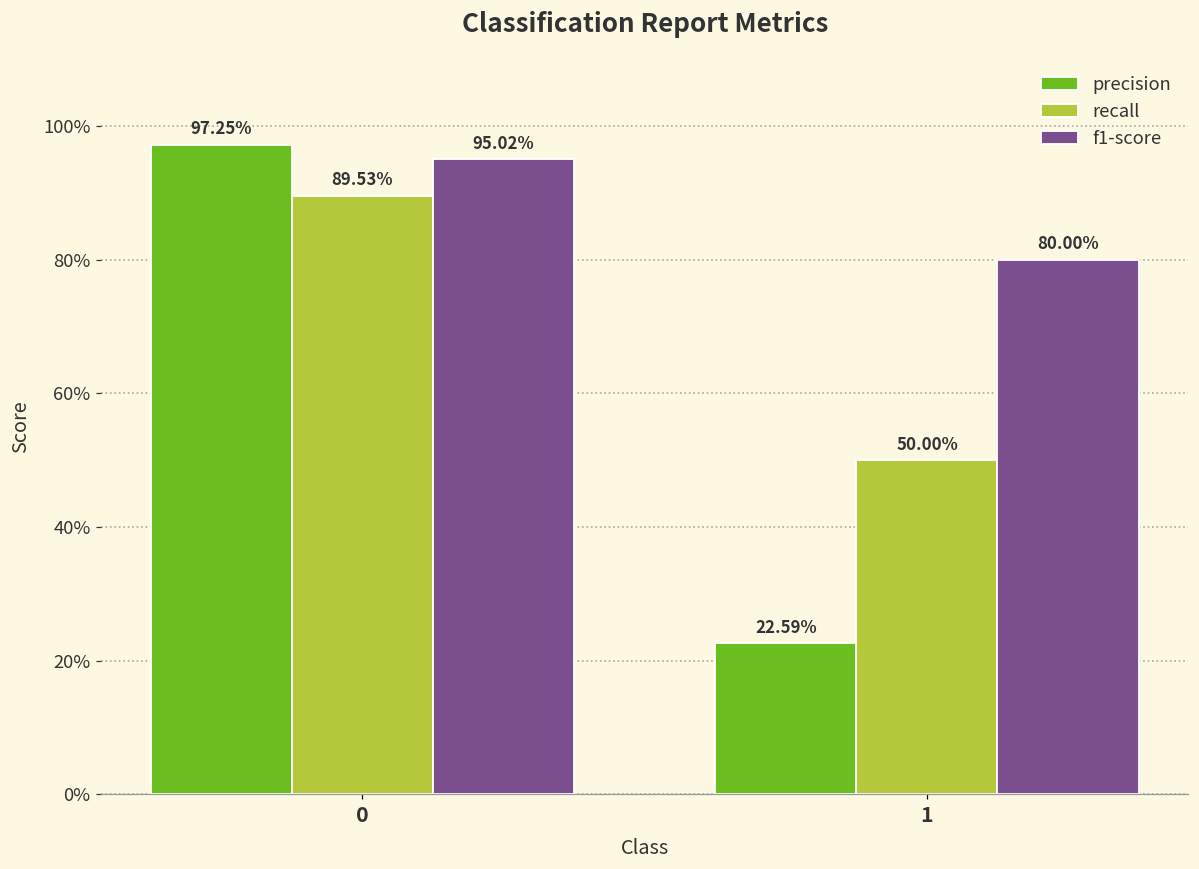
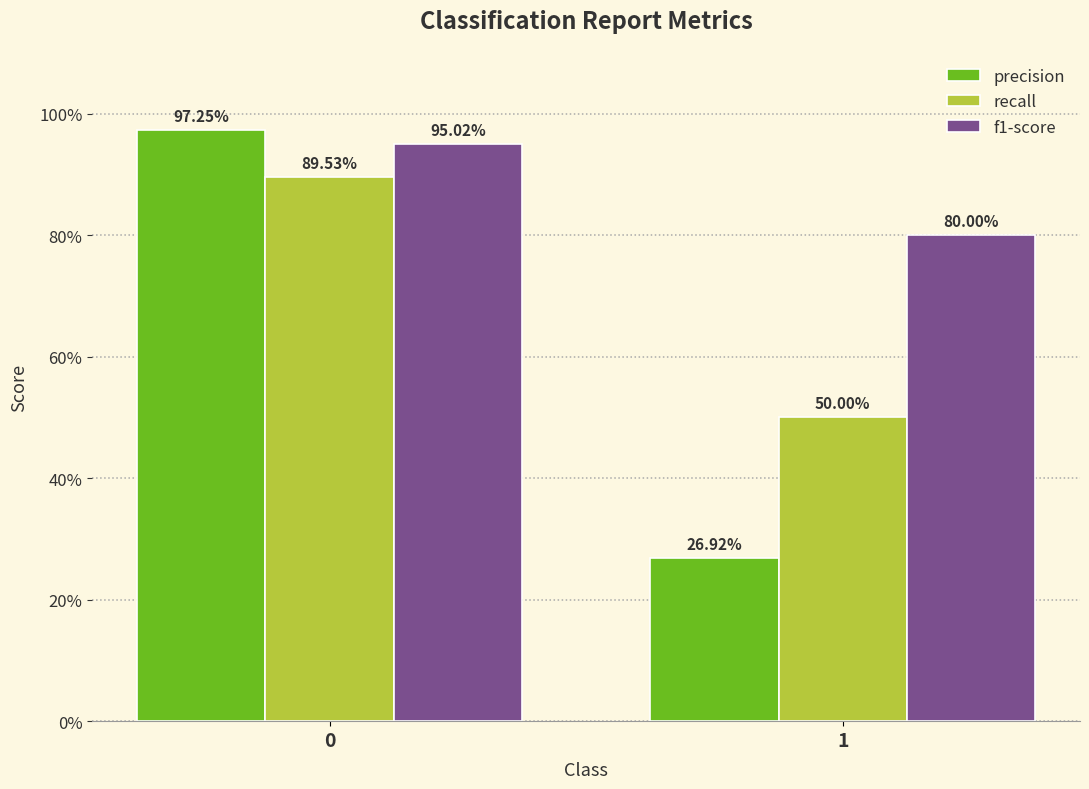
  {
    "precision": {
      "0": "97.25%",
-     "1": "22.59%"
+     "1": "26.92%"
    },
    "recall": {
      "0": "89.53%",
      "1": "50.00%"
    },
    "f1-score": {
      "0": "95.02%",
      "1": "80.00%"
    }
  }
